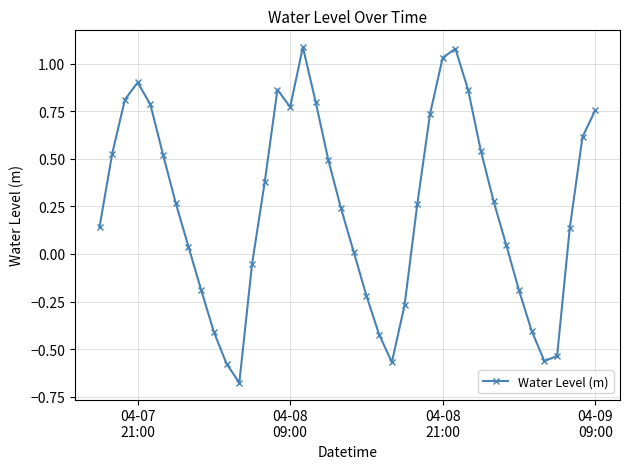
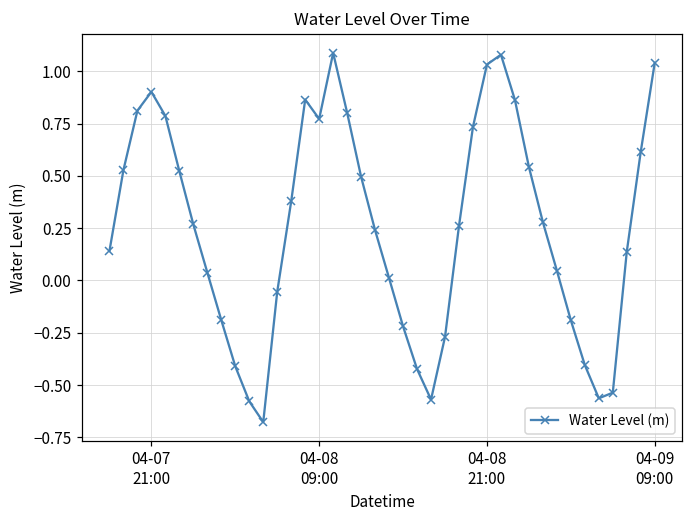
  {
    "04-07 21:00": 0.90,
    "04-08 09:00": 0.77,
    "04-08 21:00": 1.03,
-   "04-09 09:00": 0.76
+   "04-09 09:00": 1.04
  }
